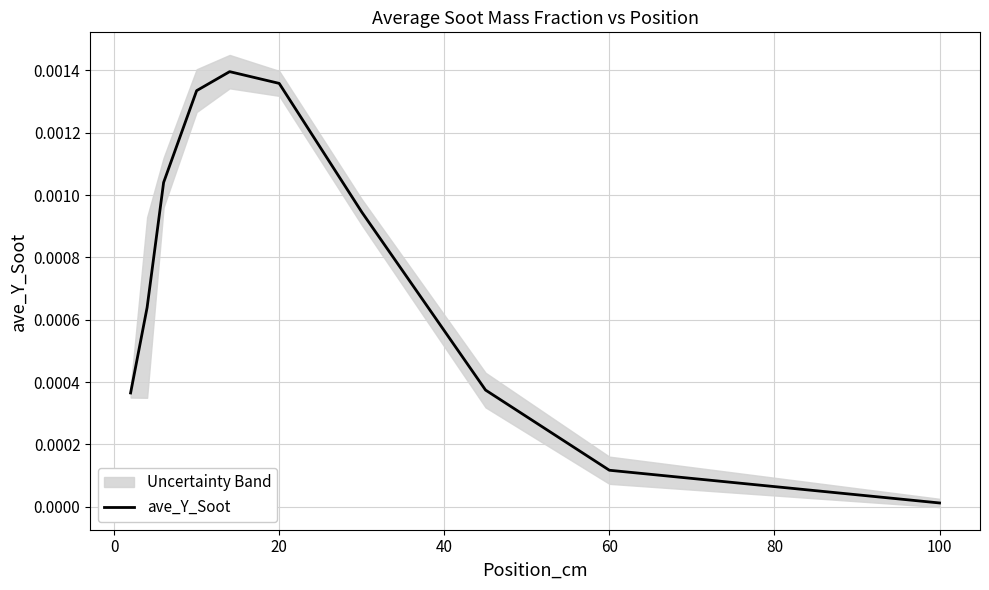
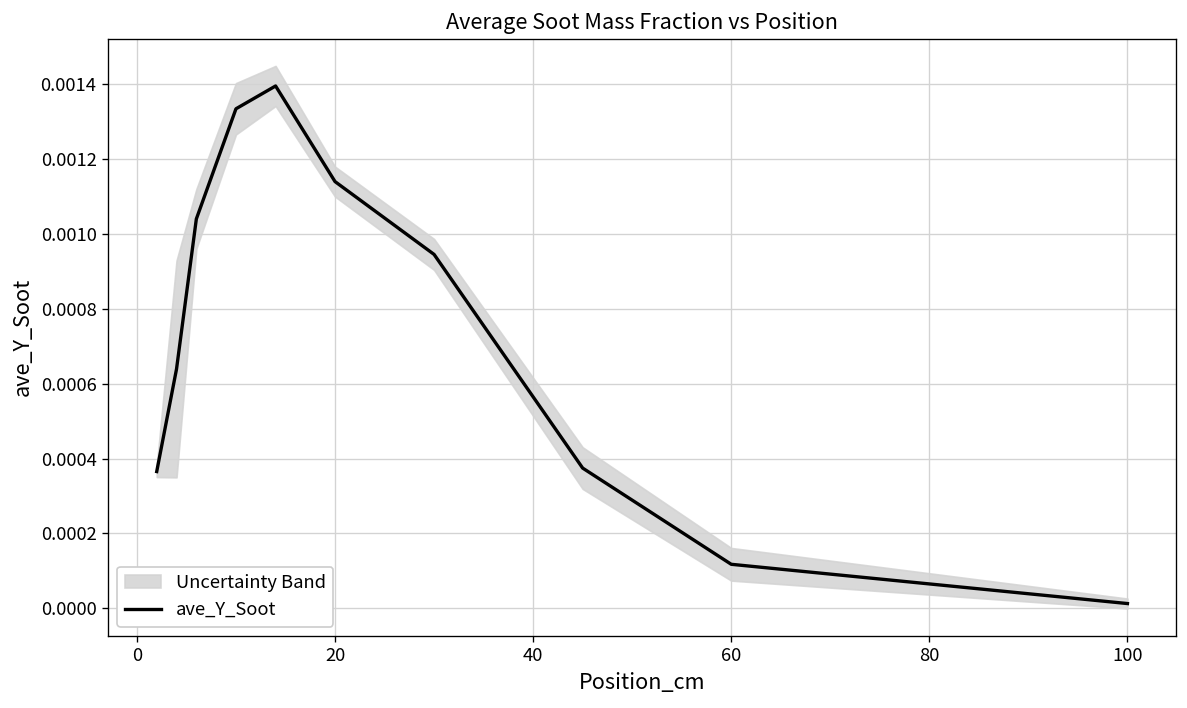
  {
    "ave_Y_Soot": {
-     "20": 0.00136,
+     "20": 0.00114,
      "60": 0.00012,
      "100": 0.00001
    }
  }
